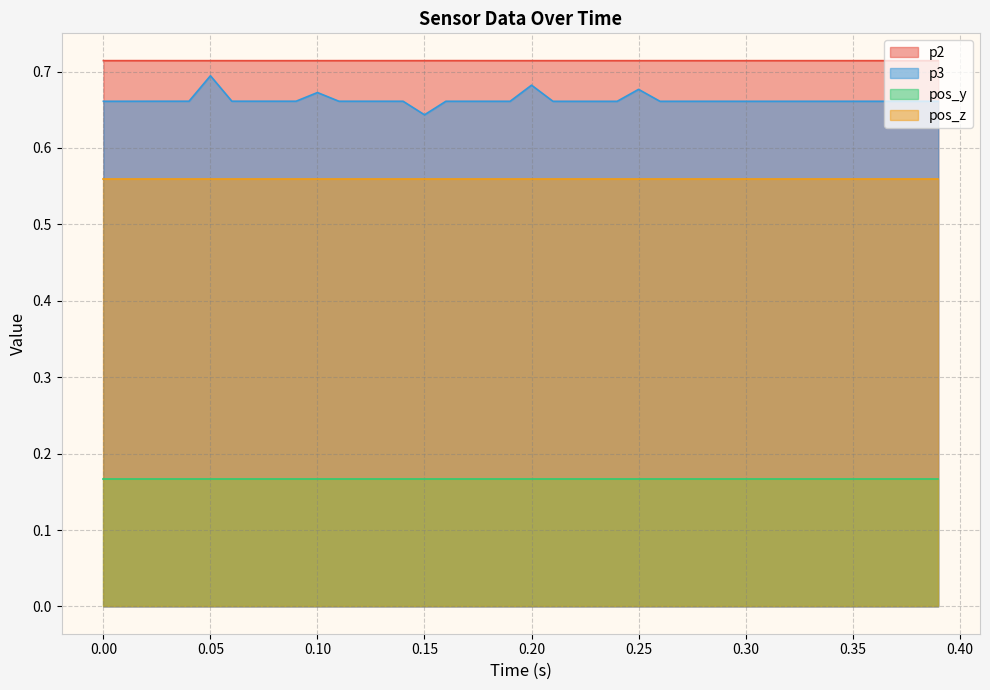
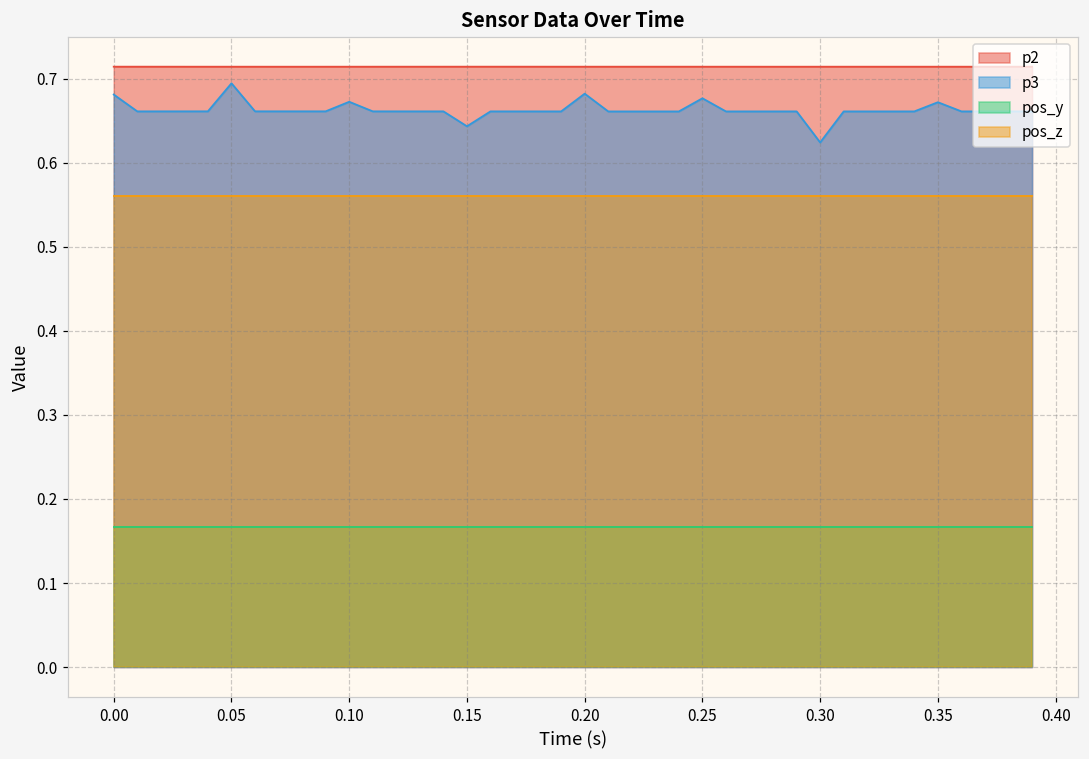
  {
    "p2": {
      "0.00": 0.71,
      "0.05": 0.71,
      "0.10": 0.71,
      "0.15": 0.71,
      "0.20": 0.71,
      "0.25": 0.71,
      "0.30": 0.71,
      "0.35": 0.71
    },
    "p3": {
-     "0.00": 0.66,
+     "0.00": 0.68,
      "0.05": 0.69,
      "0.10": 0.67,
      "0.15": 0.64,
      "0.20": 0.68,
      "0.25": 0.68,
-     "0.30": 0.66,
-     "0.35": 0.66
+     "0.30": 0.62,
+     "0.35": 0.67
    },
    "pos_y": {
      "0.00": 0.17,
      "0.05": 0.17,
      "0.10": 0.17,
      "0.15": 0.17,
      "0.20": 0.17,
      "0.25": 0.17,
      "0.30": 0.17,
      "0.35": 0.17
    },
    "pos_z": {
      "0.00": 0.56,
      "0.05": 0.56,
      "0.10": 0.56,
      "0.15": 0.56,
      "0.20": 0.56,
      "0.25": 0.56,
      "0.30": 0.56,
      "0.35": 0.56
    }
  }
